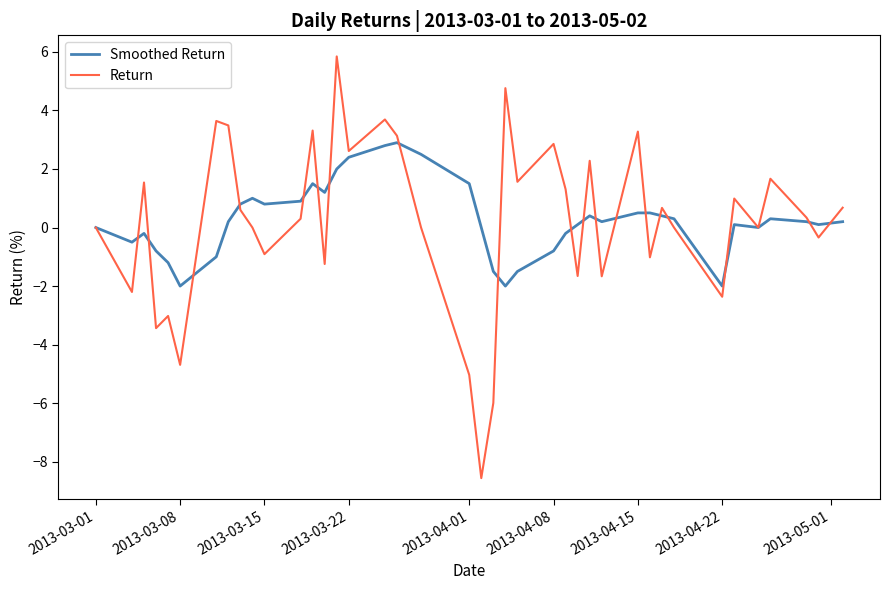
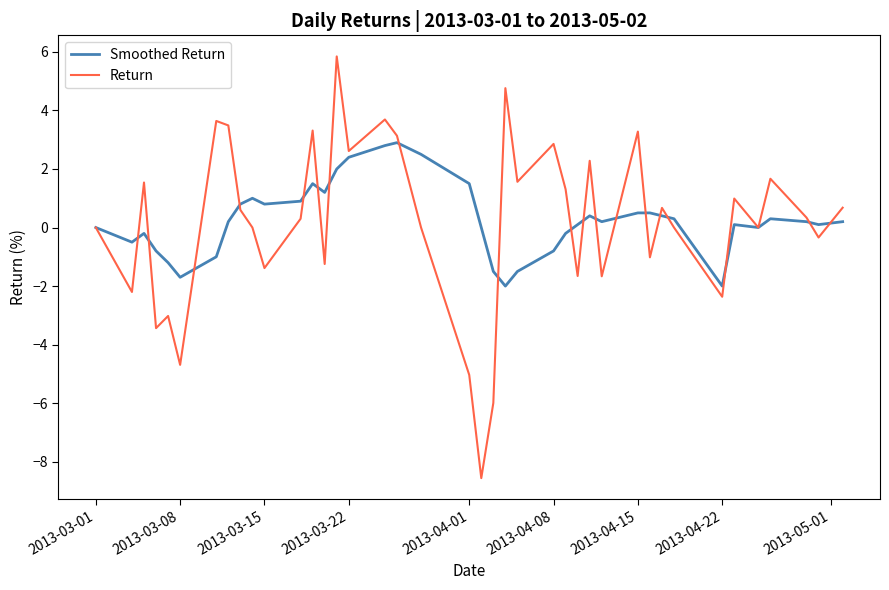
  {
    "Smoothed Return": {
-     "2013-03-08": -2.0,
+     "2013-03-08": -1.7,
      "2013-03-15": 0.8,
      "2013-03-22": 2.4,
      "2013-04-01": 1.5,
      "2013-04-08": -0.8,
      "2013-04-15": 0.5,
      "2013-04-22": -2.0
    },
    "Return": {
      "2013-03-08": -4.7,
-     "2013-03-15": -0.9,
+     "2013-03-15": -1.4,
      "2013-03-22": 2.6,
      "2013-04-01": -5.0,
      "2013-04-08": 2.9,
      "2013-04-15": 3.3,
      "2013-04-22": -2.4
    }
  }
